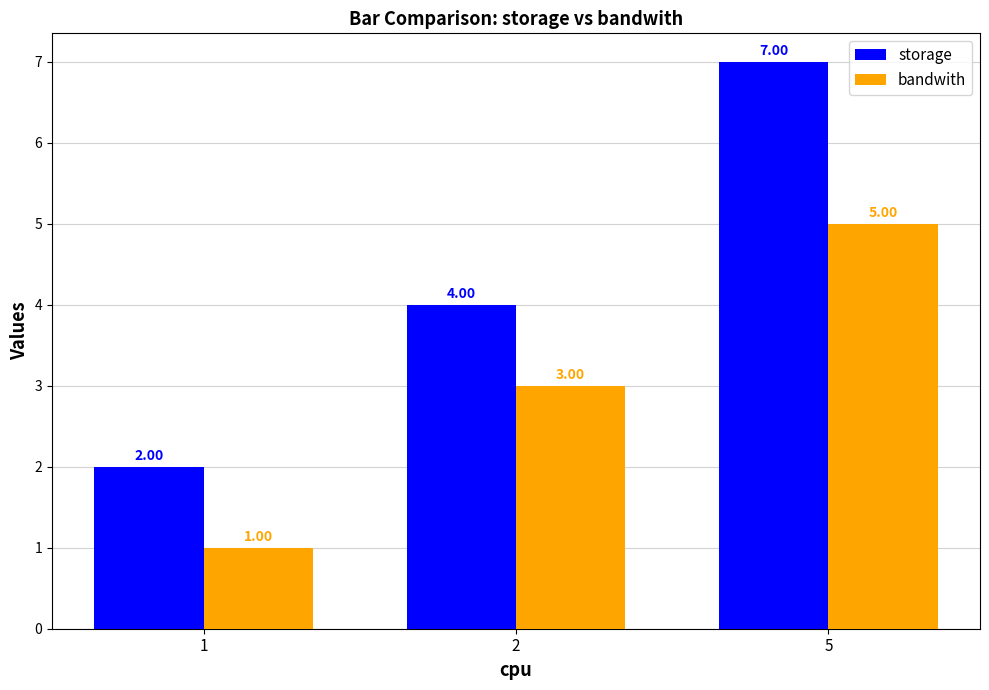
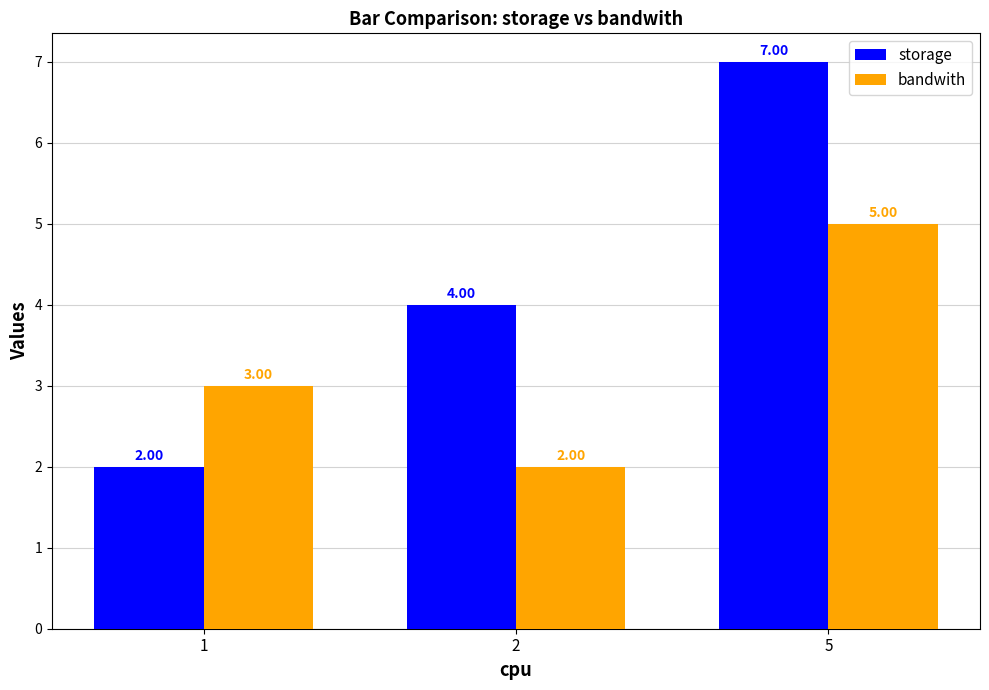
  {
    "storage": {
      "1": 2.00,
      "2": 4.00,
      "5": 7.00
    },
    "bandwith": {
-     "1": 1.00,
-     "2": 3.00,
+     "1": 3.00,
+     "2": 2.00,
      "5": 5.00
    }
  }
